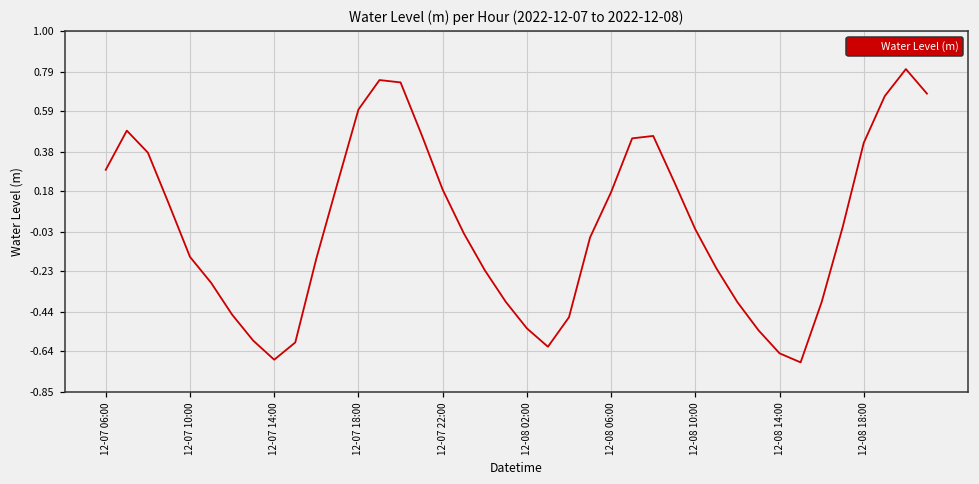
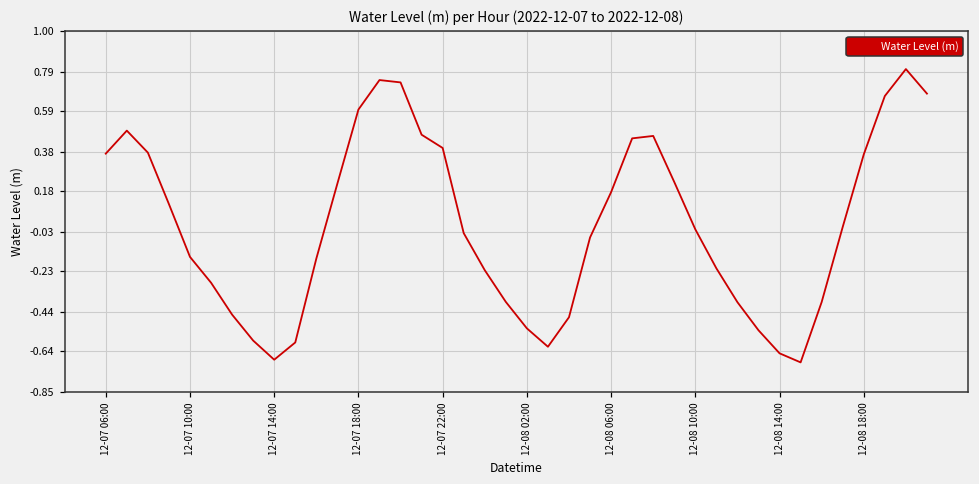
  {
-   "12-07 06:00": 0.29,
+   "12-07 06:00": 0.37,
    "12-07 10:00": -0.16,
    "12-07 14:00": -0.68,
    "12-07 18:00": 0.60,
-   "12-07 22:00": 0.19,
+   "12-07 22:00": 0.40,
    "12-08 02:00": -0.52,
    "12-08 06:00": 0.18,
    "12-08 10:00": -0.02,
    "12-08 14:00": -0.65,
-   "12-08 18:00": 0.43
+   "12-08 18:00": 0.37
  }
